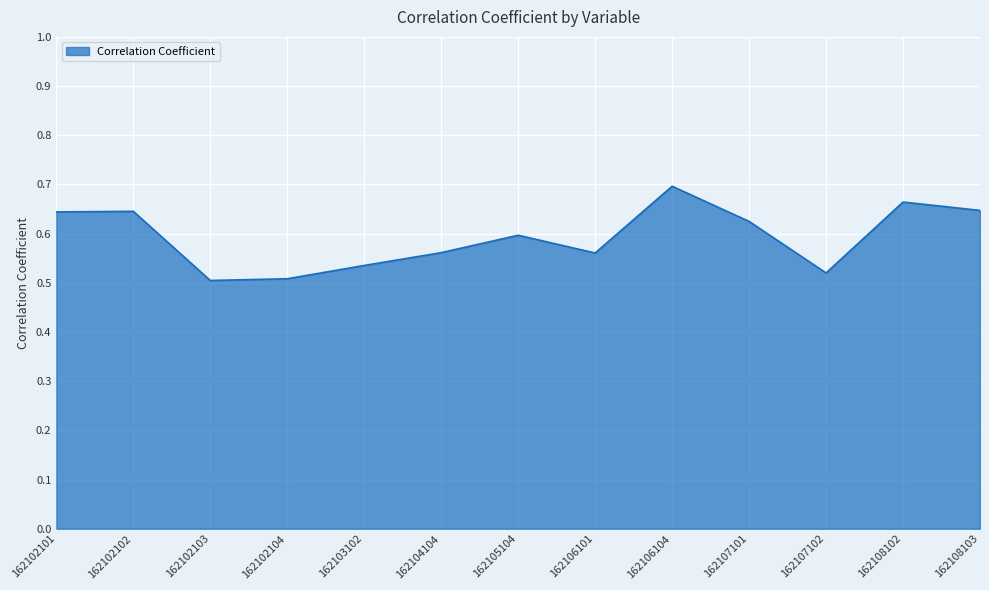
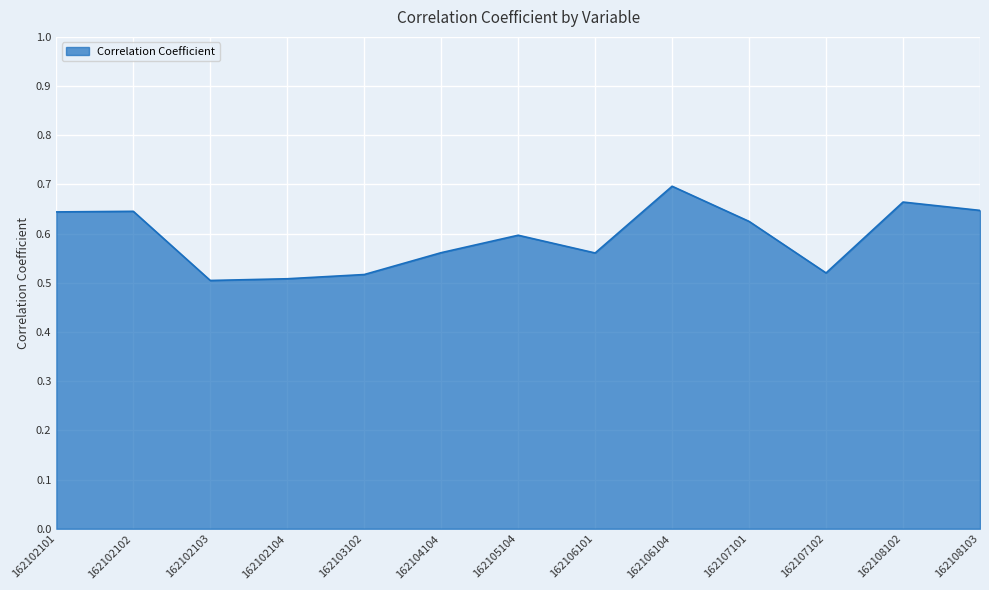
  {
    "162102101": 0.64,
    "162102102": 0.65,
    "162102103": 0.50,
    "162102104": 0.51,
-   "162103102": 0.54,
+   "162103102": 0.52,
    "162104104": 0.56,
    "162105104": 0.60,
    "162106101": 0.56,
    "162106104": 0.70,
    "162107101": 0.62,
    "162107102": 0.52,
    "162108102": 0.66,
    "162108103": 0.65
  }
